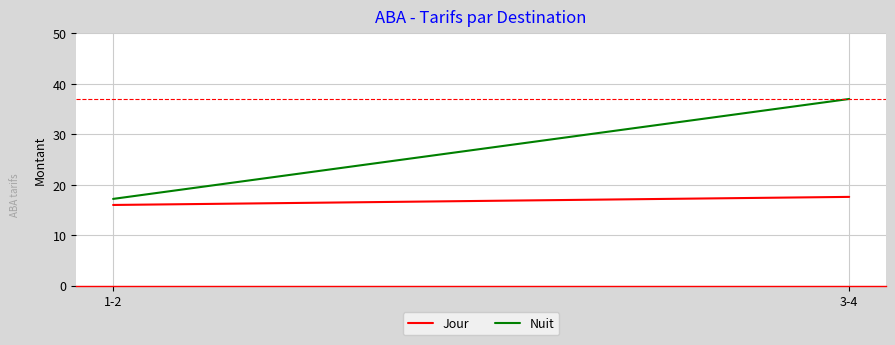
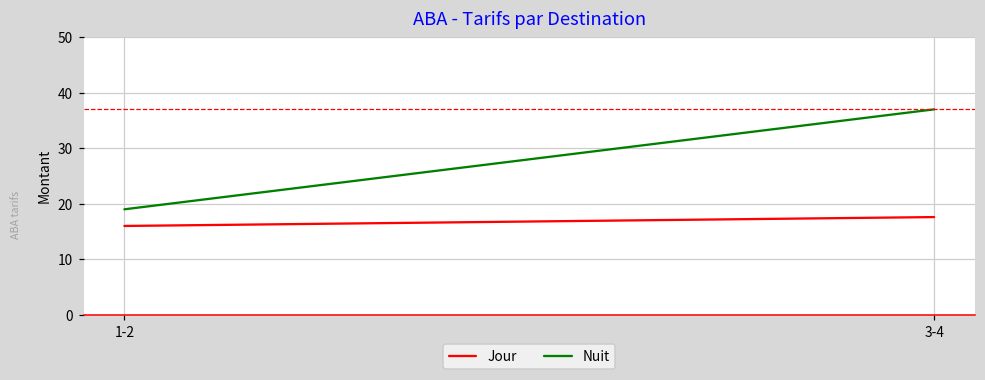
  {
    "Jour": {
      "1-2": 16,
      "3-4": 18
    },
    "Nuit": {
-     "1-2": 17,
+     "1-2": 19,
      "3-4": 37
    }
  }
